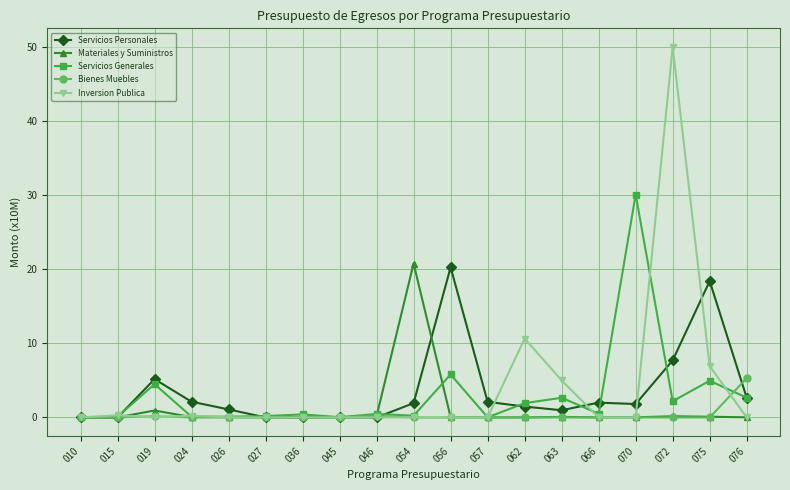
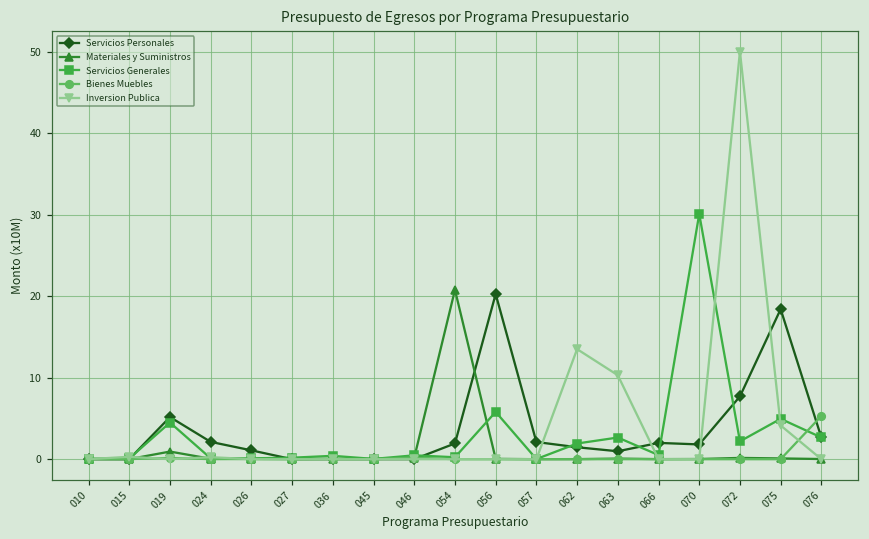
  {
    "Inversion Publica": {
-     "062": 11,
-     "063": 5,
+     "062": 14,
+     "063": 10,
      "072": 50,
-     "075": 7
+     "075": 4
    }
  }
